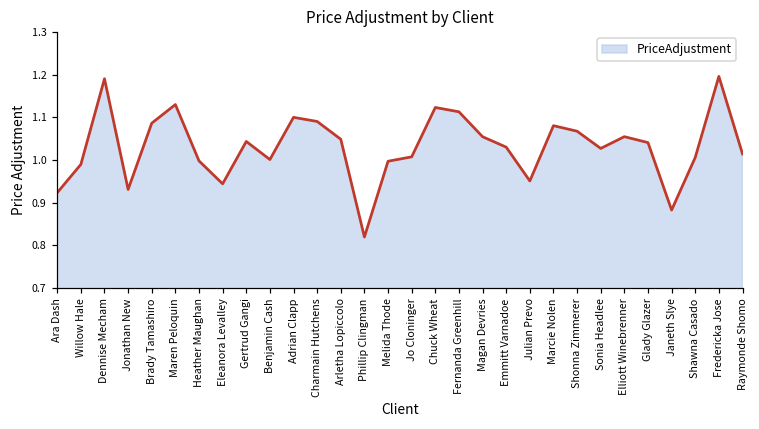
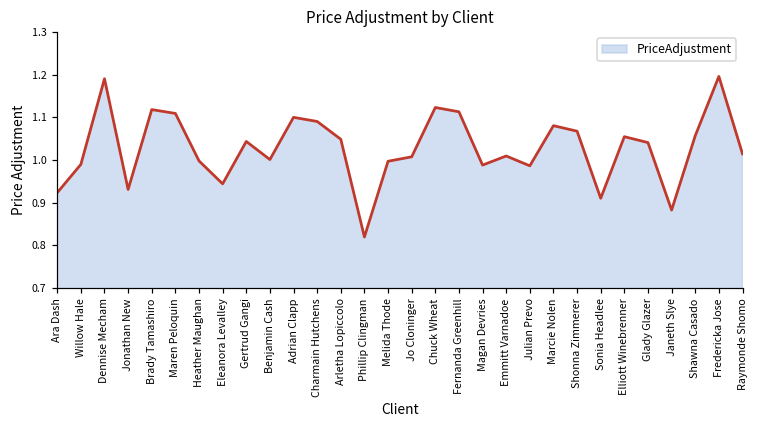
  {
    "Ara Dash": 0.92,
    "Willow Hale": 0.99,
    "Dennise Mecham": 1.19,
    "Jonathan New": 0.93,
-   "Brady Tamashiro": 1.09,
-   "Maren Peloquin": 1.13,
+   "Brady Tamashiro": 1.12,
+   "Maren Peloquin": 1.11,
    "Heather Maughan": 1.00,
    "Eleanora Levalley": 0.94,
    "Gertrud Gangi": 1.04,
    "Benjamin Cash": 1.00,
    "Adrian Clapp": 1.10,
    "Charmain Hutchens": 1.09,
    "Arletha Lopiccolo": 1.05,
    "Phillip Clingman": 0.82,
    "Melida Thode": 1.00,
    "Jo Cloninger": 1.01,
    "Chuck Wheat": 1.12,
    "Fernanda Greenhill": 1.11,
-   "Magan Devries": 1.05,
-   "Emmitt Varnadoe": 1.03,
-   "Julian Prevo": 0.95,
+   "Magan Devries": 0.99,
+   "Emmitt Varnadoe": 1.01,
+   "Julian Prevo": 0.99,
    "Marcie Nolen": 1.08,
    "Shonna Zimmerer": 1.07,
-   "Sonia Headlee": 1.03,
+   "Sonia Headlee": 0.91,
    "Elliott Winebrenner": 1.05,
    "Glady Glazer": 1.04,
    "Janeth Slye": 0.88,
-   "Shawna Casado": 1.01,
+   "Shawna Casado": 1.06,
    "Fredericka Jose": 1.20,
    "Raymonde Shomo": 1.01
  }
